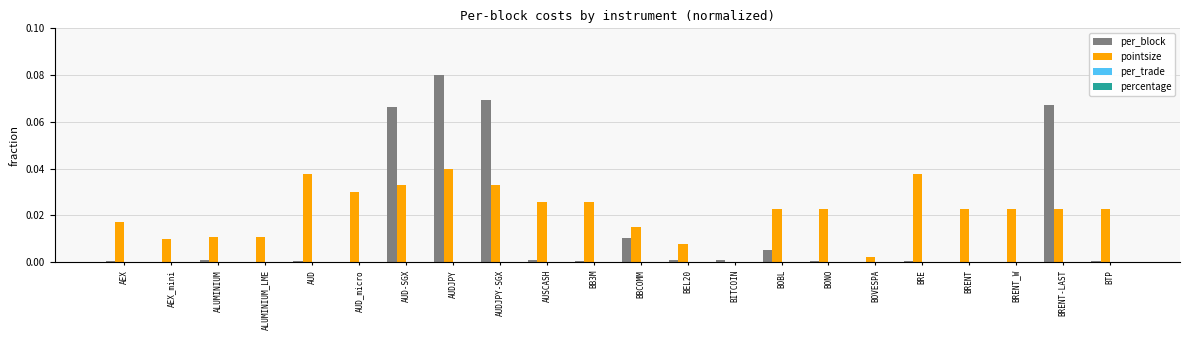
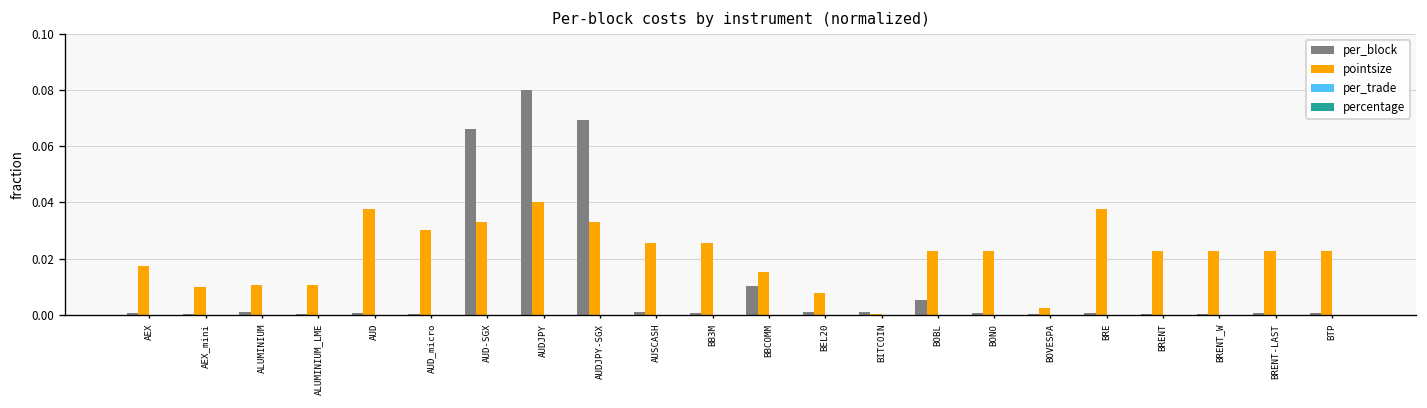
  {
    "per_block": {
      "AUD-SGX": 0.066,
      "AUDJPY": 0.080,
      "AUDJPY-SGX": 0.069,
      "AUSCASH": 0.001,
      "BBCOMM": 0.010,
      "BEL20": 0.001,
      "BOBL": 0.005,
-     "BRENT-LAST": 0.067
+     "BRENT-LAST": 0.001
    },
    "pointsize": {
      "AEX": 0.017,
      "AEX_mini": 0.010,
      "ALUMINIUM": 0.011,
      "ALUMINIUM_LME": 0.011,
      "AUD": 0.038,
      "AUD_micro": 0.030,
      "AUD-SGX": 0.033,
      "AUDJPY": 0.040,
      "AUDJPY-SGX": 0.033,
      "AUSCASH": 0.026,
      "BB3M": 0.026,
      "BBCOMM": 0.015,
      "BEL20": 0.008,
      "BOBL": 0.023,
      "BONO": 0.023,
      "BOVESPA": 0.002,
      "BRE": 0.038,
      "BRENT": 0.023,
      "BRENT_W": 0.023,
      "BRENT-LAST": 0.023,
      "BTP": 0.023
    },
    "per_trade": {
      "AEX": 0.000,
      "AEX_mini": 0.000,
      "ALUMINIUM": 0.000,
      "ALUMINIUM_LME": 0.000,
      "AUD": 0.000,
      "AUD_micro": 0.000,
      "AUD-SGX": 0.000,
      "AUDJPY": 0.000,
      "AUDJPY-SGX": 0.000,
      "AUSCASH": 0.000,
      "BB3M": 0.000,
      "BBCOMM": 0.000,
      "BEL20": 0.000,
      "BITCOIN": 0.000,
      "BOBL": 0.000,
      "BONO": 0.000,
      "BOVESPA": 0.000,
      "BRE": 0.000,
      "BRENT": 0.000,
      "BRENT_W": 0.000,
      "BRENT-LAST": 0.000,
      "BTP": 0.000
    },
    "percentage": {
      "AEX": 0.000,
      "AEX_mini": 0.000,
      "ALUMINIUM": 0.000,
      "ALUMINIUM_LME": 0.000,
      "AUD": 0.000,
      "AUD_micro": 0.000,
      "AUD-SGX": 0.000,
      "AUDJPY": 0.000,
      "AUDJPY-SGX": 0.000,
      "AUSCASH": 0.000,
      "BB3M": 0.000,
      "BBCOMM": 0.000,
      "BEL20": 0.000,
      "BITCOIN": 0.000,
      "BOBL": 0.000,
      "BONO": 0.000,
      "BOVESPA": 0.000,
      "BRE": 0.000,
      "BRENT": 0.000,
      "BRENT_W": 0.000,
      "BRENT-LAST": 0.000,
      "BTP": 0.000
    }
  }
